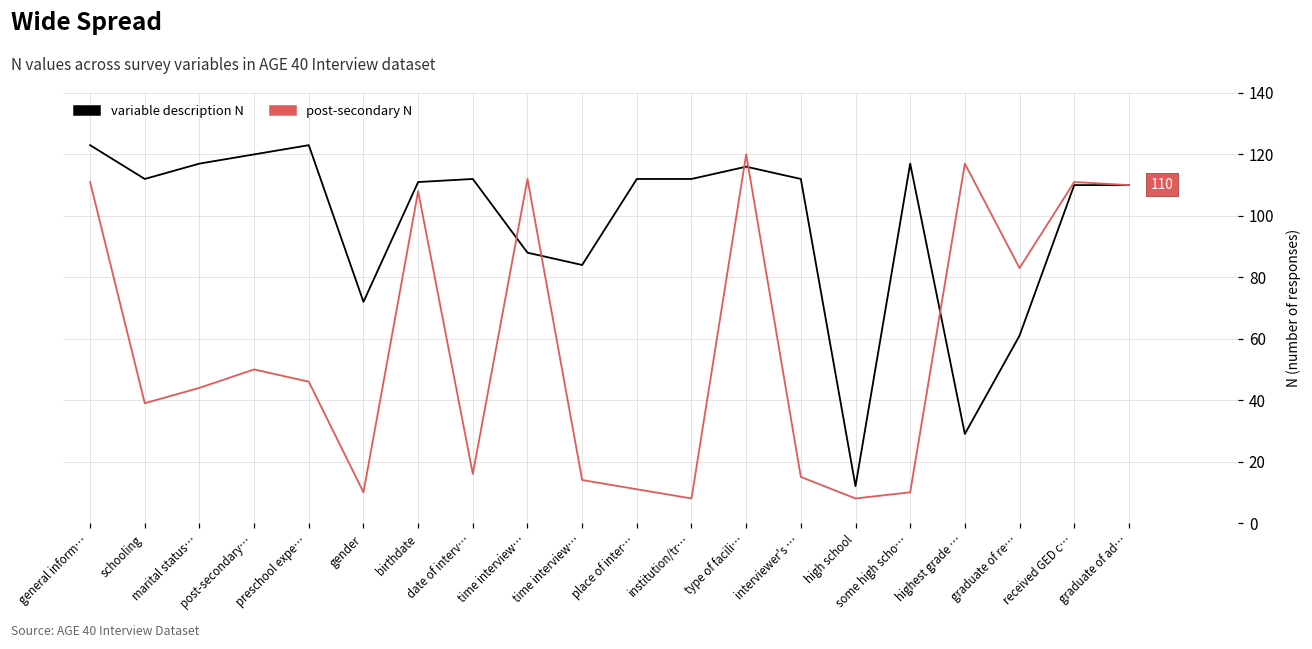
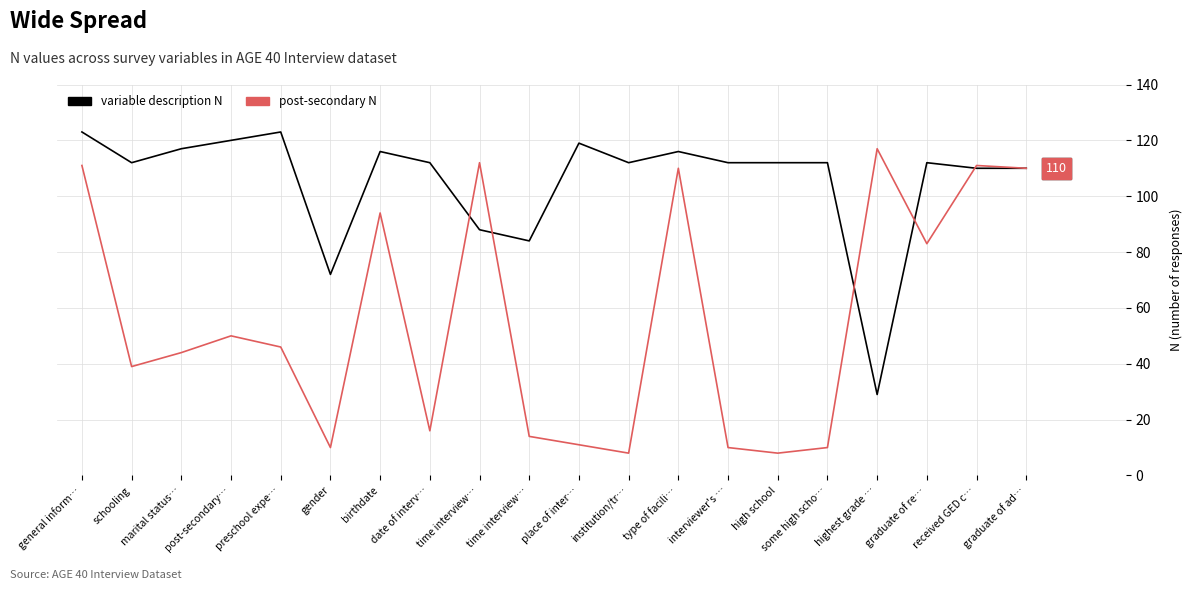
  {
    "variable description N": {
      "general inform…": 123,
      "schooling": 112,
      "marital status…": 117,
      "post-secondary…": 120,
      "preschool expe…": 123,
      "gender": 72,
-     "birthdate": 111,
+     "birthdate": 116,
      "date of interv…": 112,
-     "place of inter…": 112,
+     "place of inter…": 119,
      "institution/tr…": 112,
      "type of facili…": 116,
      "interviewer's …": 112,
-     "high school": 12,
-     "some high scho…": 117,
+     "high school": 112,
+     "some high scho…": 112,
      "highest grade …": 29,
-     "graduate of re…": 61,
+     "graduate of re…": 112,
      "received GED c…": 110
    },
    "post-secondary N": {
      "general inform…": 111,
      "schooling": 39,
      "marital status…": 44,
      "post-secondary…": 50,
      "preschool expe…": 46,
      "gender": 10,
-     "birthdate": 108,
+     "birthdate": 94,
      "date of interv…": 16,
      "place of inter…": 11,
      "institution/tr…": 8,
-     "type of facili…": 120,
-     "interviewer's …": 15,
+     "type of facili…": 110,
+     "interviewer's …": 10,
      "high school": 8,
      "some high scho…": 10,
      "highest grade …": 117,
      "graduate of re…": 83,
      "received GED c…": 111
    }
  }
